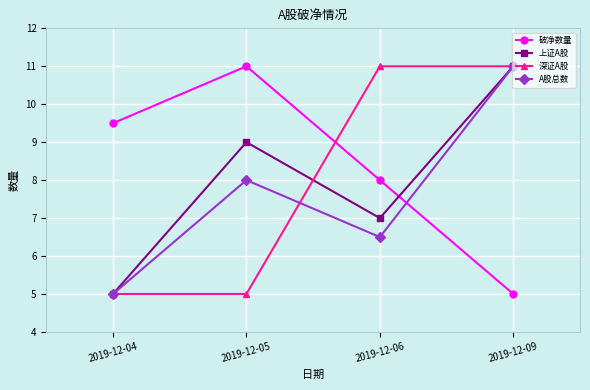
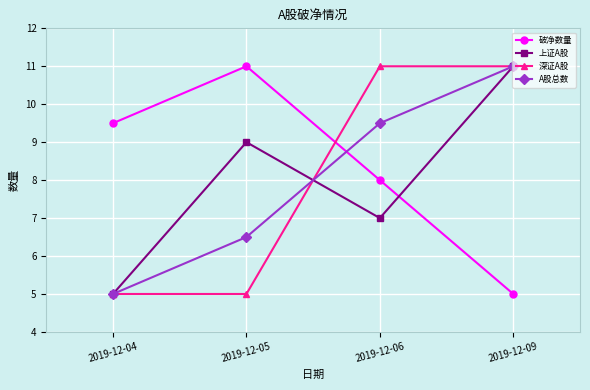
  {
    "破净数量": {
      "2019-12-04": 9.5,
      "2019-12-05": 11.0,
      "2019-12-06": 8.0,
      "2019-12-09": 5.0
    },
    "上证A股": {
      "2019-12-05": 9.0,
      "2019-12-06": 7.0
    },
    "深证A股": {
      "2019-12-05": 5.0,
      "2019-12-06": 11.0
    },
    "A股总数": {
-     "2019-12-05": 8.0,
-     "2019-12-06": 6.5
+     "2019-12-05": 6.5,
+     "2019-12-06": 9.5
    }
  }
